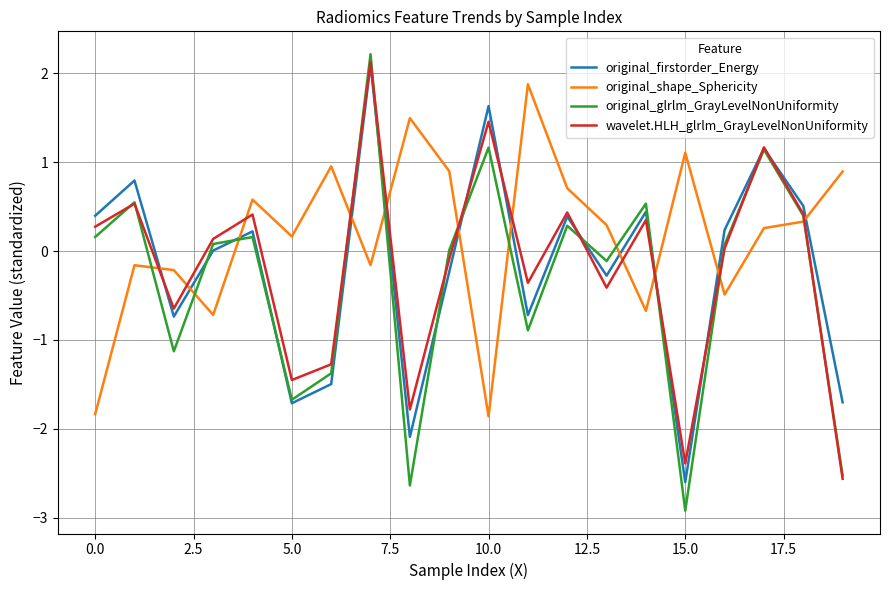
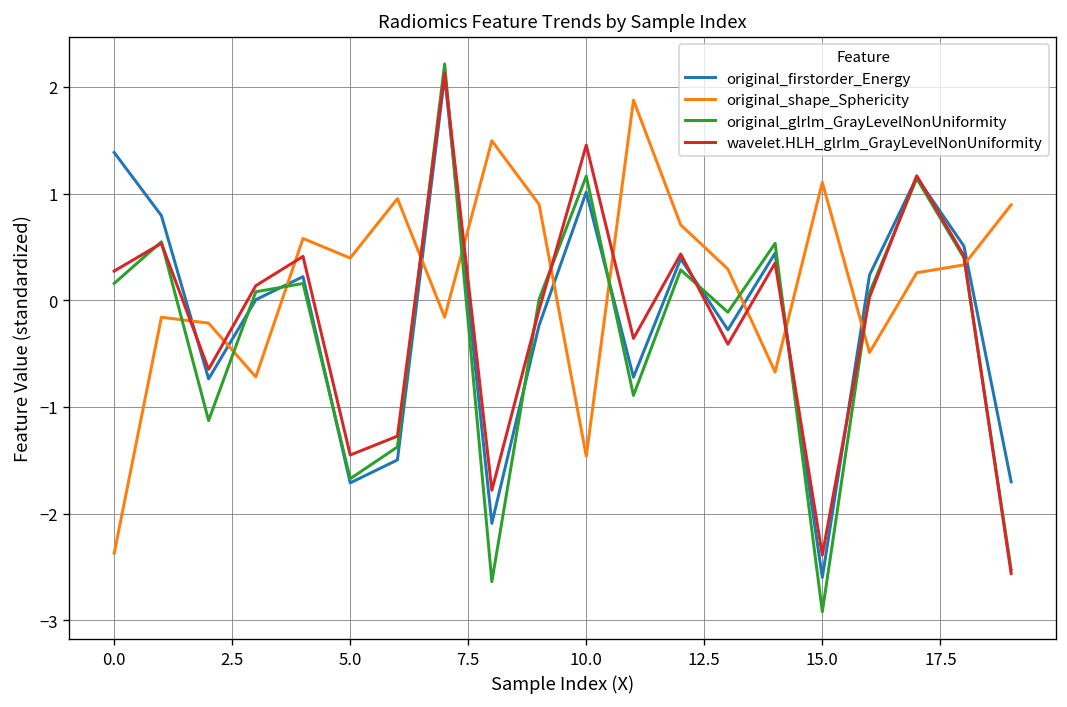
  {
    "original_firstorder_Energy": {
-     "0.0": 0.4,
+     "0.0": 1.4,
      "5.0": -1.7,
-     "10.0": 1.6,
+     "10.0": 1.0,
      "15.0": -2.6
    },
    "original_shape_Sphericity": {
-     "0.0": -1.8,
-     "5.0": 0.2,
-     "10.0": -1.9,
+     "0.0": -2.4,
+     "5.0": 0.4,
+     "10.0": -1.5,
      "15.0": 1.1
    },
    "original_glrlm_GrayLevelNonUniformity": {
      "0.0": 0.2,
      "5.0": -1.7,
      "10.0": 1.2,
      "15.0": -2.9
    },
    "wavelet.HLH_glrlm_GrayLevelNonUniformity": {
      "0.0": 0.3,
      "5.0": -1.5,
      "10.0": 1.5,
      "15.0": -2.4
    }
  }
